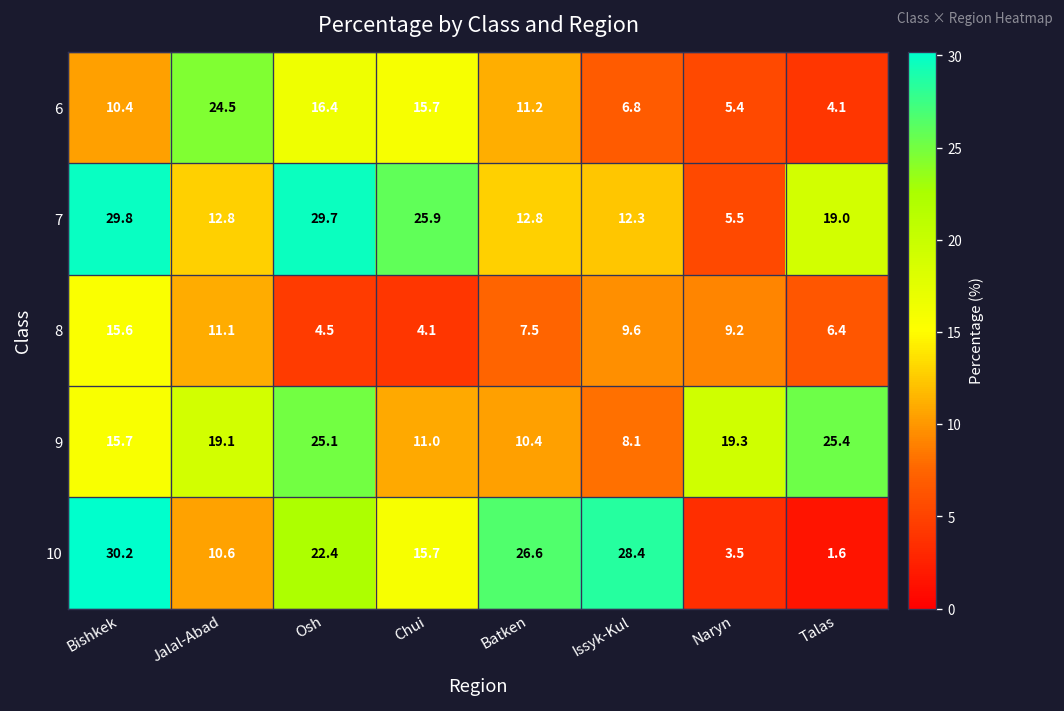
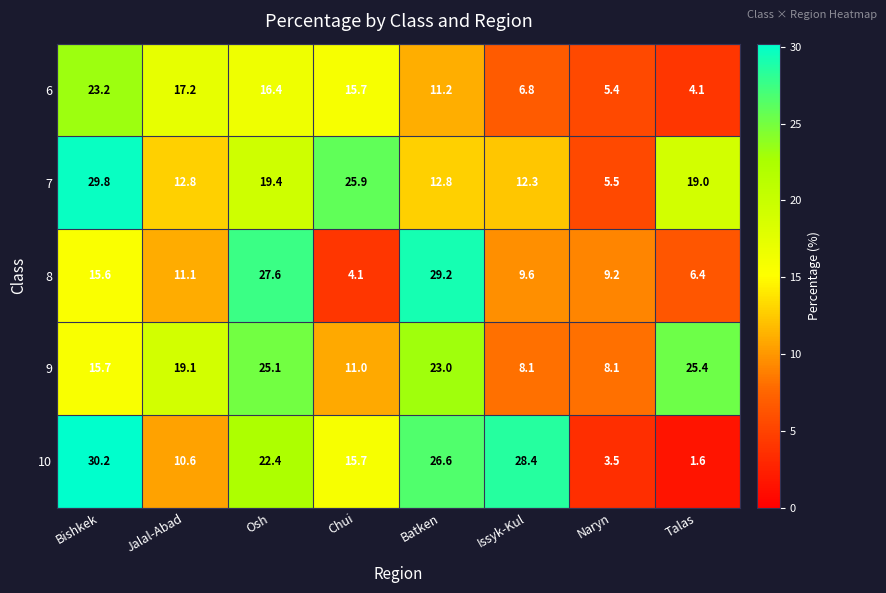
  {
    "6": {
-     "Bishkek": 10.4,
-     "Jalal-Abad": 24.5,
+     "Bishkek": 23.2,
+     "Jalal-Abad": 17.2,
      "Osh": 16.4,
      "Chui": 15.7,
      "Batken": 11.2,
      "Issyk-Kul": 6.8,
      "Naryn": 5.4,
      "Talas": 4.1
    },
    "7": {
      "Bishkek": 29.8,
      "Jalal-Abad": 12.8,
-     "Osh": 29.7,
+     "Osh": 19.4,
      "Chui": 25.9,
      "Batken": 12.8,
      "Issyk-Kul": 12.3,
      "Naryn": 5.5,
      "Talas": 19.0
    },
    "8": {
      "Bishkek": 15.6,
      "Jalal-Abad": 11.1,
-     "Osh": 4.5,
+     "Osh": 27.6,
      "Chui": 4.1,
-     "Batken": 7.5,
+     "Batken": 29.2,
      "Issyk-Kul": 9.6,
      "Naryn": 9.2,
      "Talas": 6.4
    },
    "9": {
      "Bishkek": 15.7,
      "Jalal-Abad": 19.1,
      "Osh": 25.1,
      "Chui": 11.0,
-     "Batken": 10.4,
+     "Batken": 23.0,
      "Issyk-Kul": 8.1,
-     "Naryn": 19.3,
+     "Naryn": 8.1,
      "Talas": 25.4
    },
    "10": {
      "Bishkek": 30.2,
      "Jalal-Abad": 10.6,
      "Osh": 22.4,
      "Chui": 15.7,
      "Batken": 26.6,
      "Issyk-Kul": 28.4,
      "Naryn": 3.5,
      "Talas": 1.6
    }
  }
